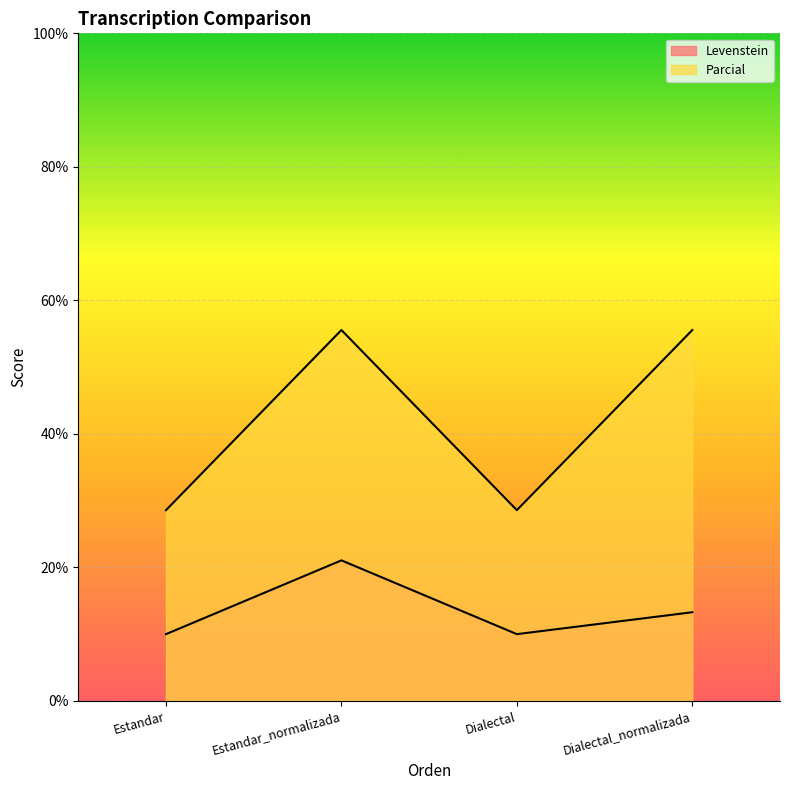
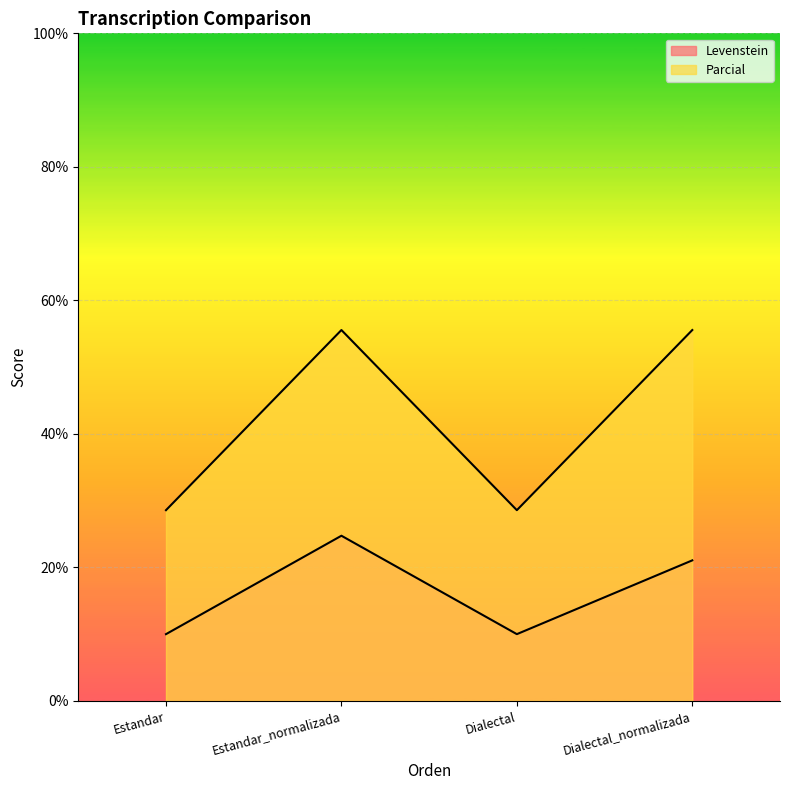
  {
    "Levenstein": {
      "Estandar": "10%",
-     "Estandar_normalizada": "21%",
+     "Estandar_normalizada": "25%",
      "Dialectal": "10%",
-     "Dialectal_normalizada": "13%"
+     "Dialectal_normalizada": "21%"
    },
    "Parcial": {
      "Estandar": "29%",
      "Estandar_normalizada": "56%",
      "Dialectal": "29%",
      "Dialectal_normalizada": "56%"
    }
  }
